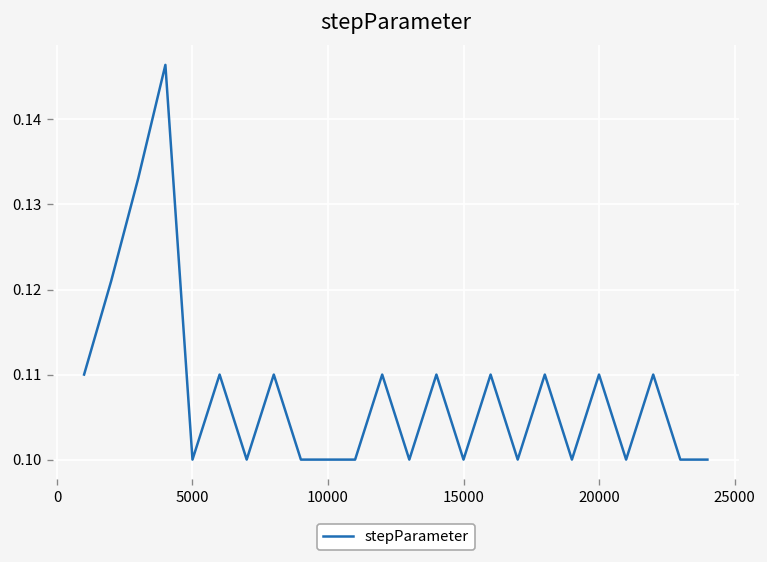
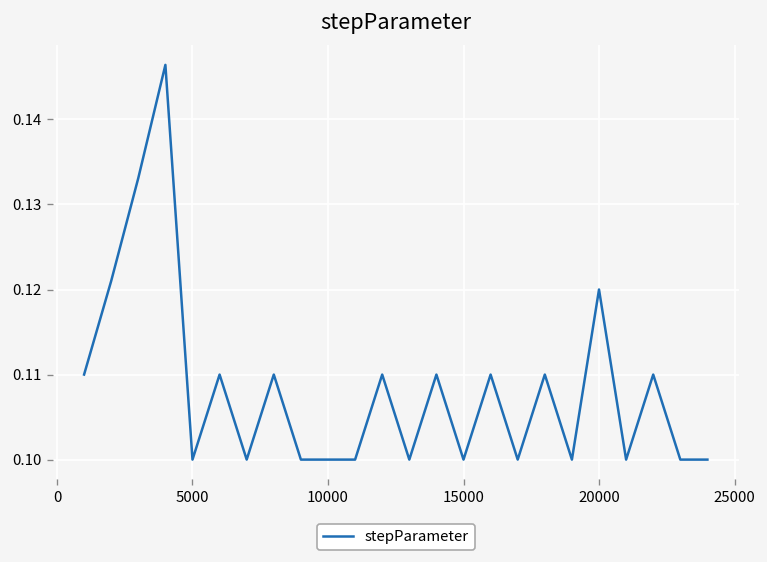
  {
    "5000": 0.10,
    "10000": 0.10,
    "15000": 0.10,
-   "20000": 0.11
+   "20000": 0.12
  }
